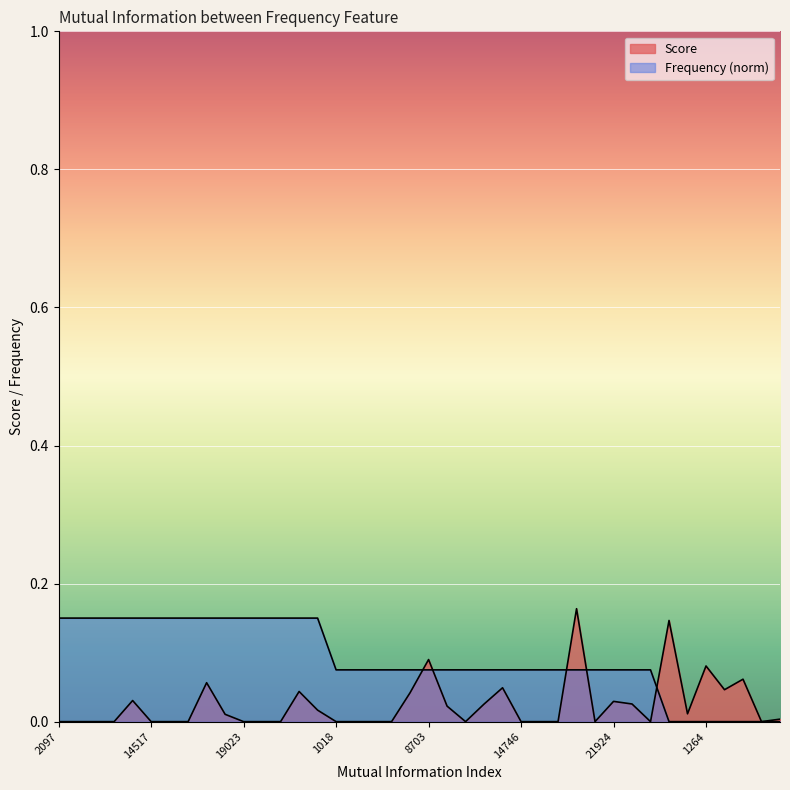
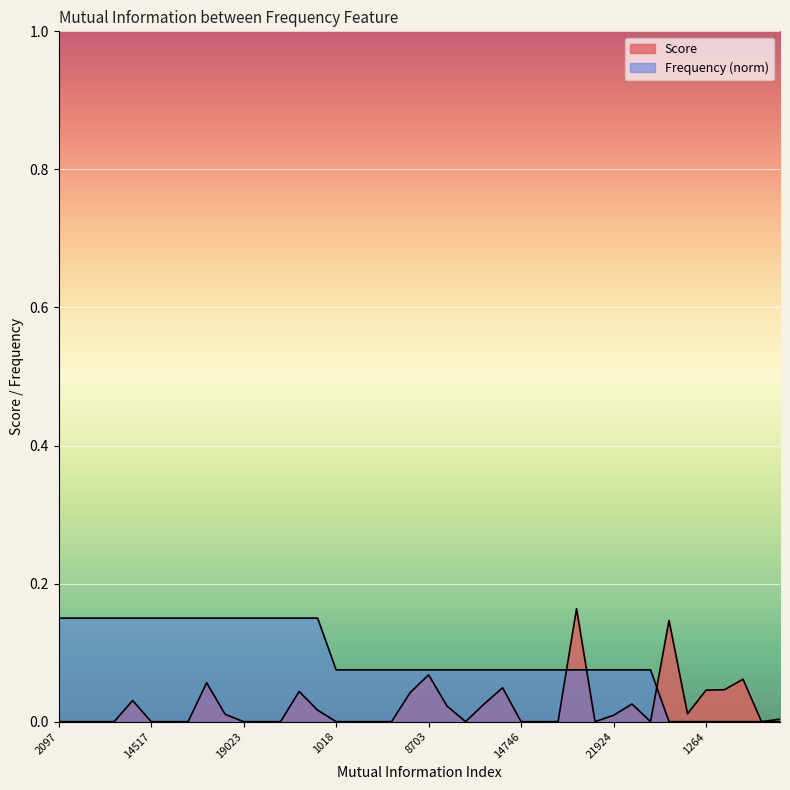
  {
    "Score": {
      "2097": 0.00,
      "14517": 0.00,
      "19023": 0.00,
      "1018": 0.00,
-     "8703": 0.09,
+     "8703": 0.07,
      "14746": 0.00,
-     "21924": 0.03,
-     "1264": 0.08
+     "21924": 0.01,
+     "1264": 0.05
    },
    "Frequency (norm)": {
      "2097": 0.15,
      "14517": 0.15,
      "19023": 0.15,
      "1018": 0.07,
      "8703": 0.07,
      "14746": 0.07,
      "21924": 0.07,
      "1264": 0.00
    }
  }
